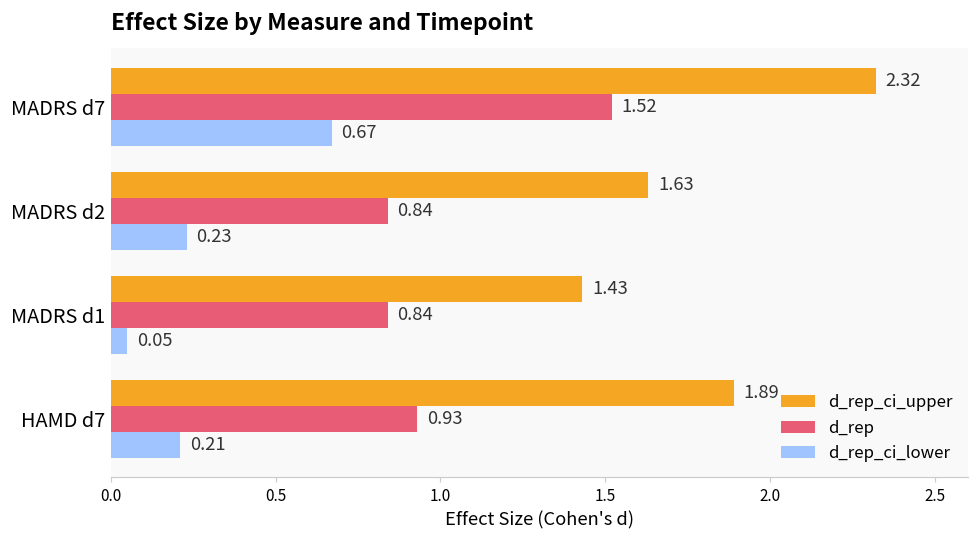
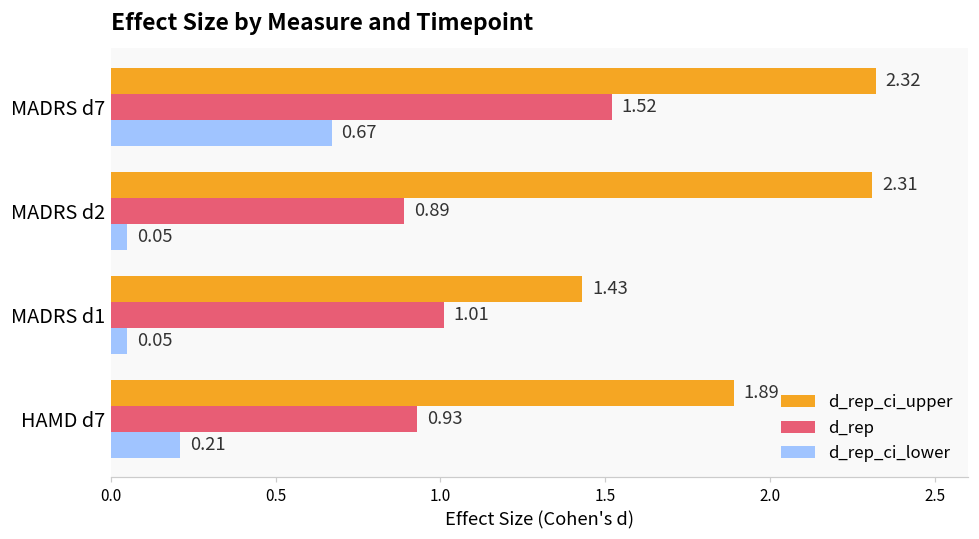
  {
    "d_rep_ci_upper": {
      "MADRS d7": 2.32,
-     "MADRS d2": 1.63,
+     "MADRS d2": 2.31,
      "MADRS d1": 1.43,
      "HAMD d7": 1.89
    },
    "d_rep": {
      "MADRS d7": 1.52,
-     "MADRS d2": 0.84,
-     "MADRS d1": 0.84,
+     "MADRS d2": 0.89,
+     "MADRS d1": 1.01,
      "HAMD d7": 0.93
    },
    "d_rep_ci_lower": {
      "MADRS d7": 0.67,
-     "MADRS d2": 0.23,
+     "MADRS d2": 0.05,
      "MADRS d1": 0.05,
      "HAMD d7": 0.21
    }
  }
